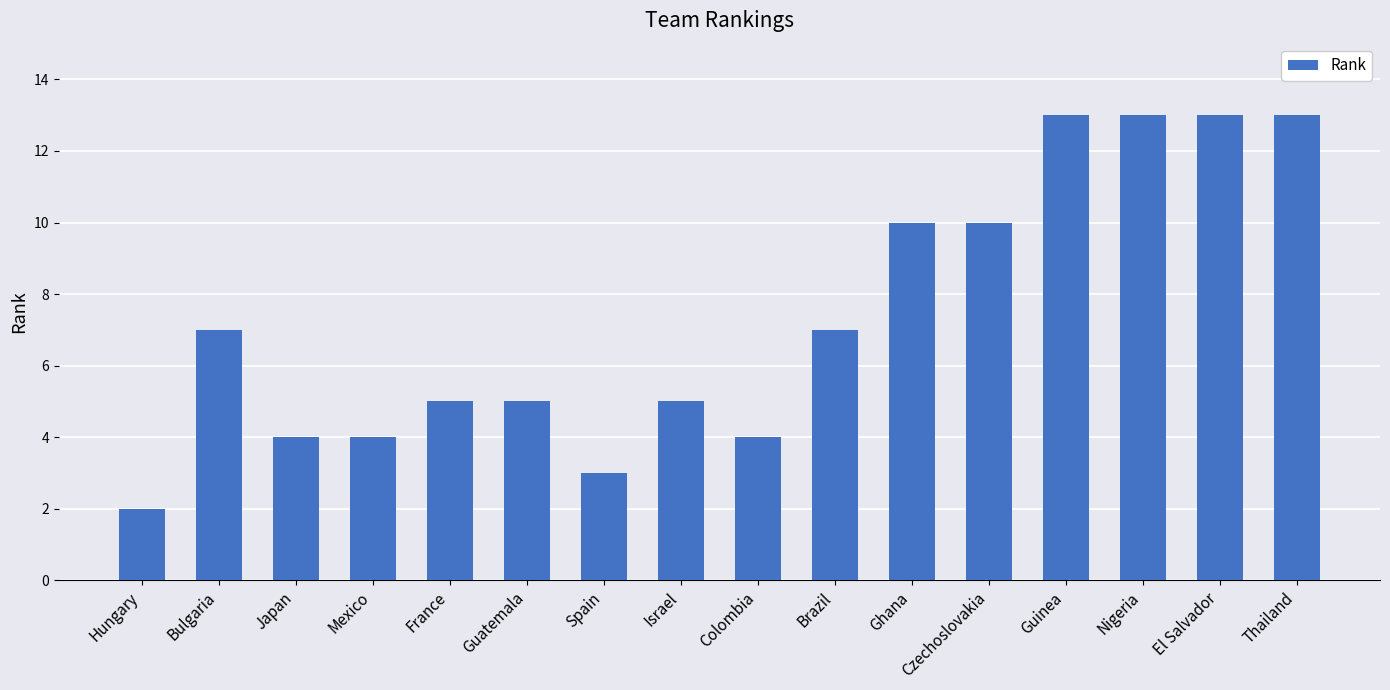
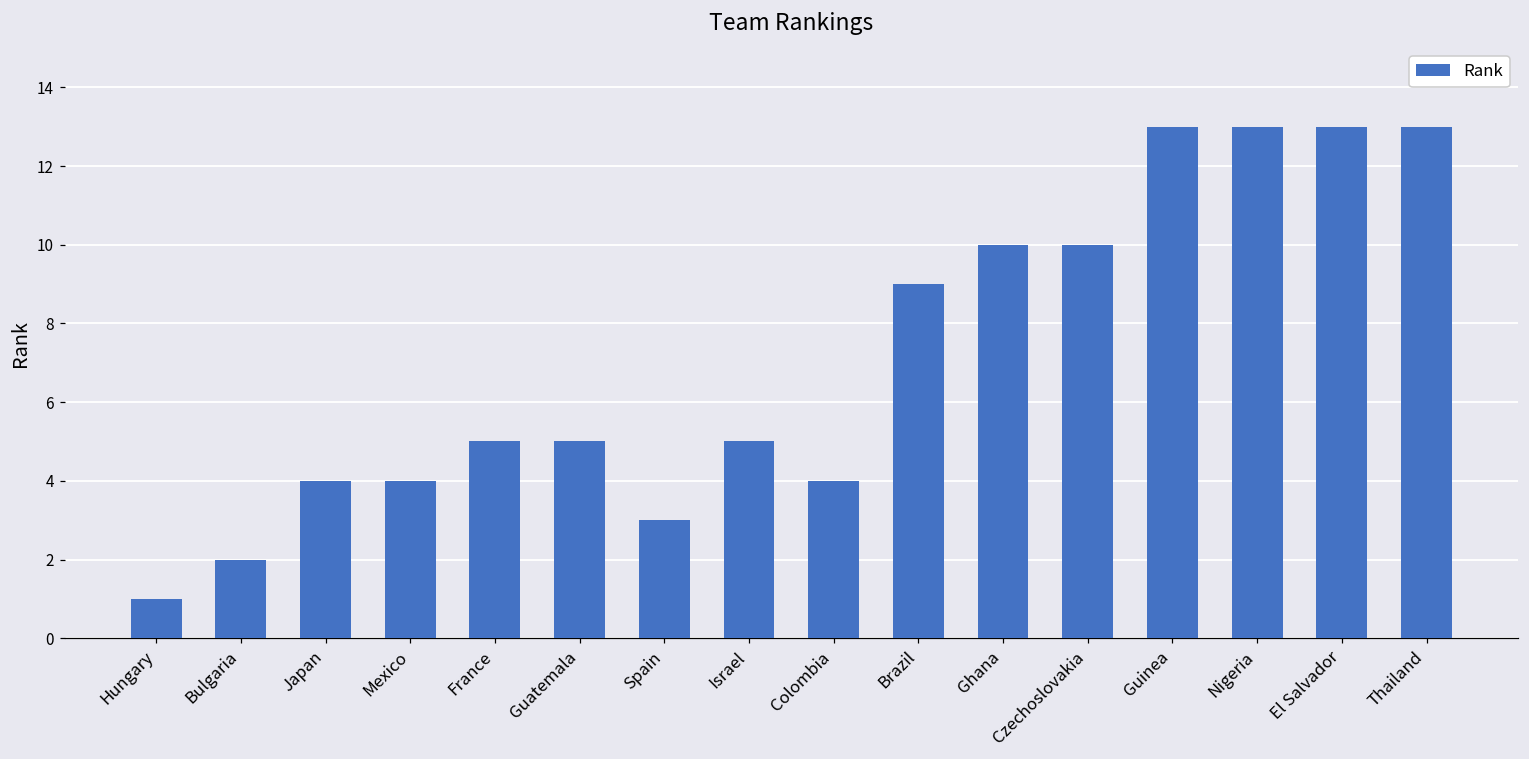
  {
-   "Hungary": 2,
-   "Bulgaria": 7,
+   "Hungary": 1,
+   "Bulgaria": 2,
    "Japan": 4,
    "Mexico": 4,
    "France": 5,
    "Guatemala": 5,
    "Spain": 3,
    "Israel": 5,
    "Colombia": 4,
-   "Brazil": 7,
+   "Brazil": 9,
    "Ghana": 10,
    "Czechoslovakia": 10,
    "Guinea": 13,
    "Nigeria": 13,
    "El Salvador": 13,
    "Thailand": 13
  }
